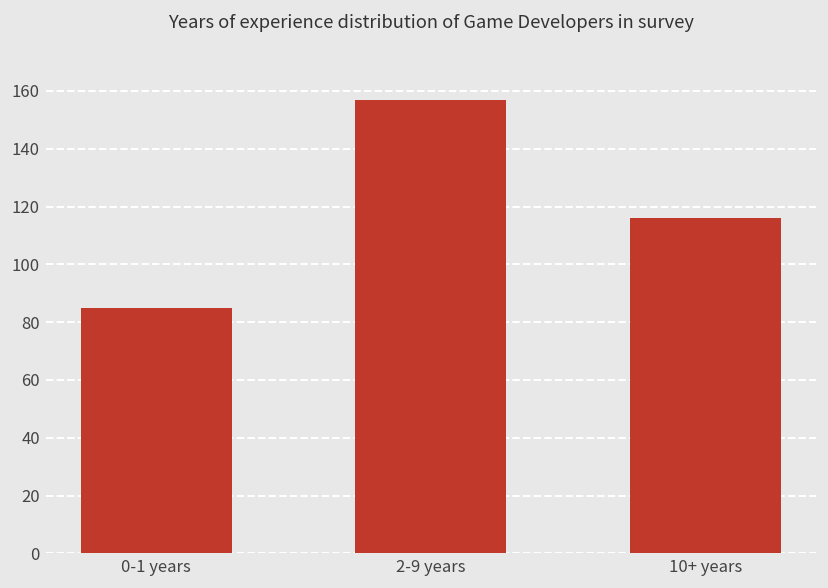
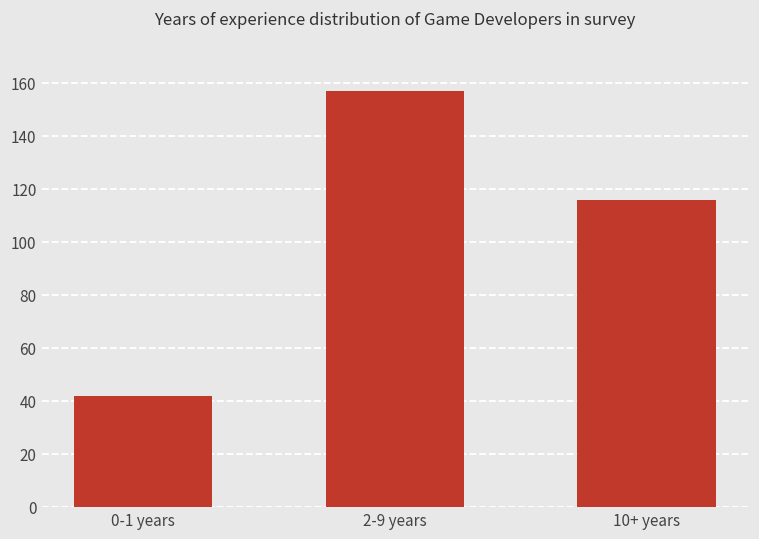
  {
-   "0-1 years": 85,
+   "0-1 years": 42,
    "2-9 years": 157,
    "10+ years": 116
  }
